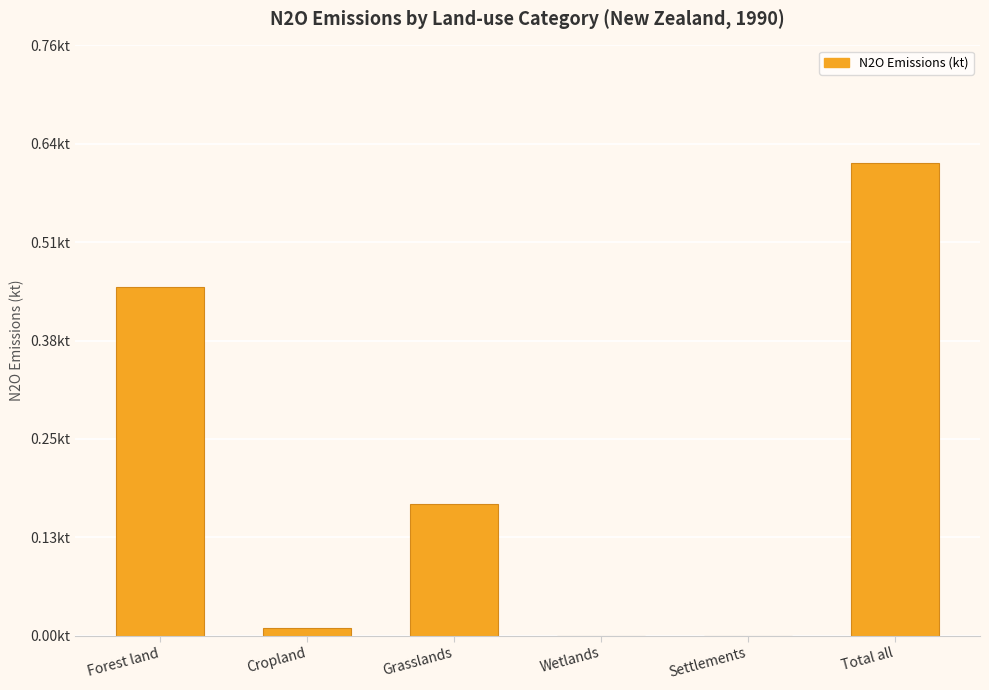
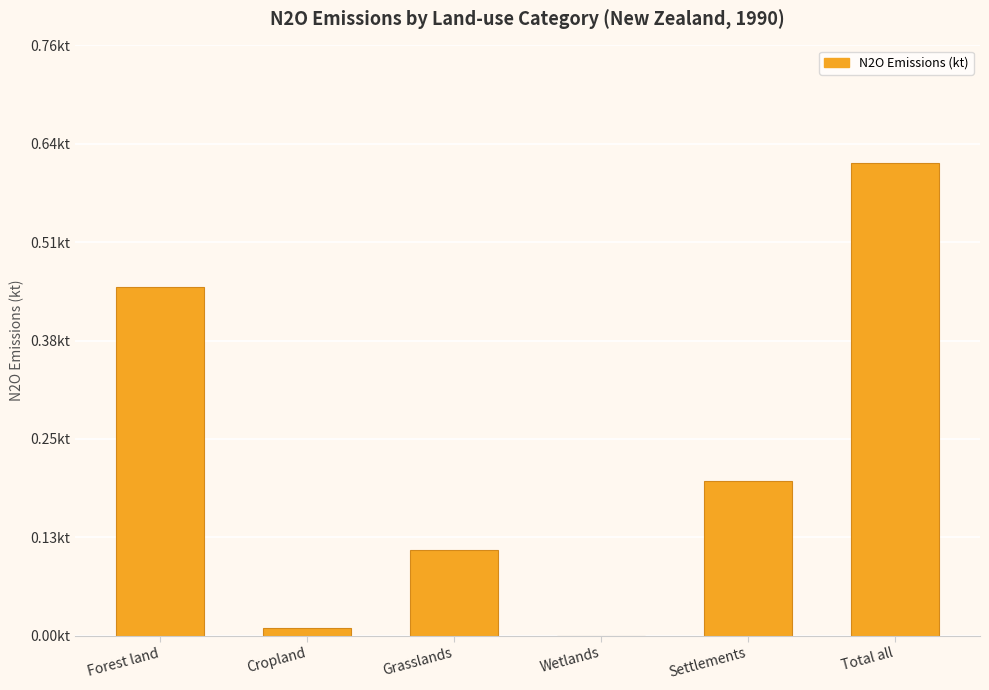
  {
    "Forest land": "0.45kt",
    "Cropland": "0.01kt",
-   "Grasslands": "0.17kt",
+   "Grasslands": "0.11kt",
    "Wetlands": "0.00kt",
-   "Settlements": "0.0kt",
+   "Settlements": "0.2kt",
    "Total all": "0.61kt"
  }
